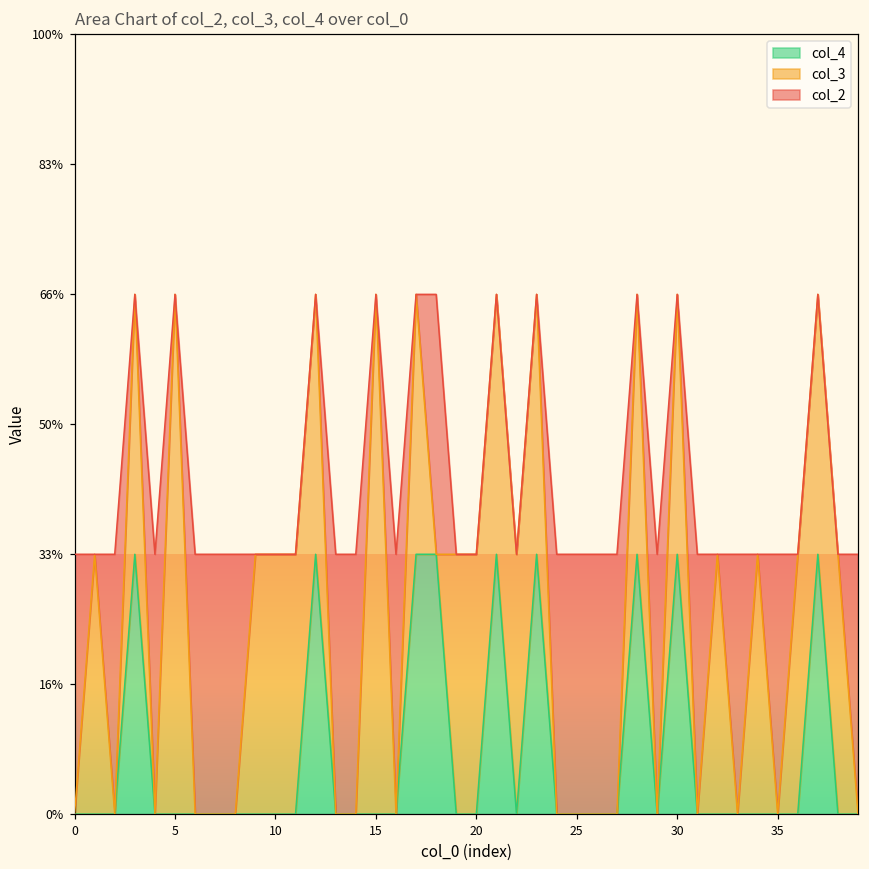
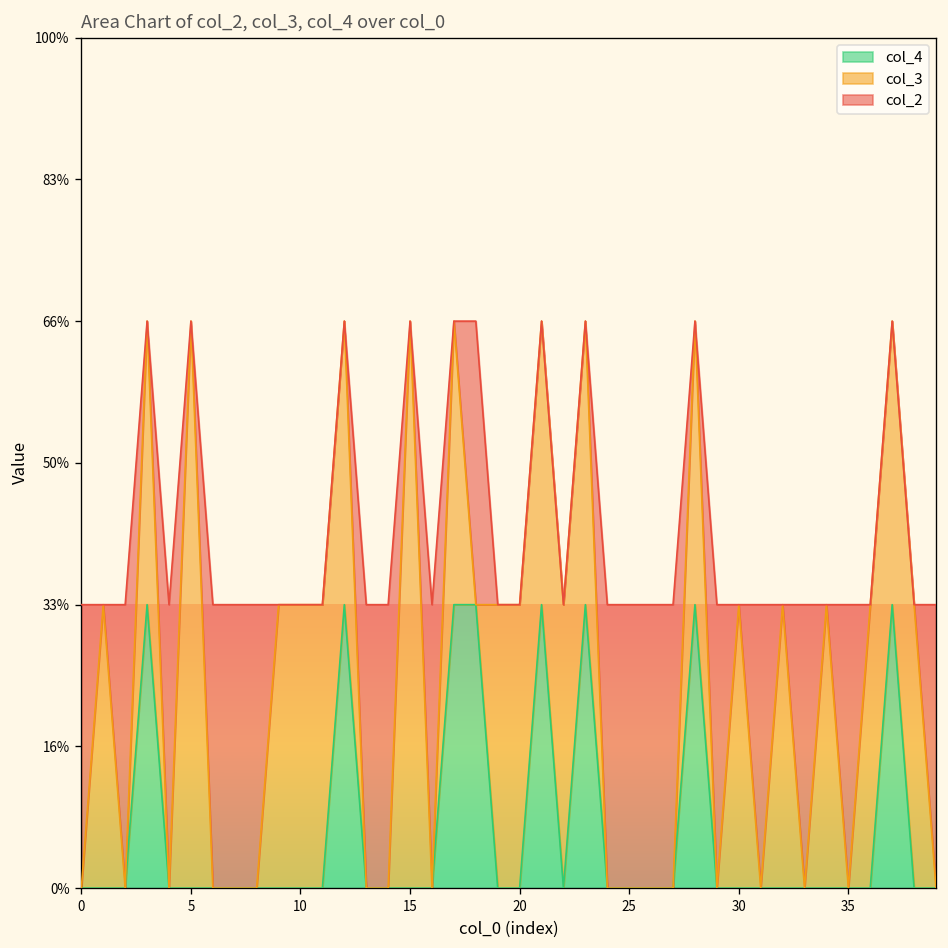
  {
    "col_4": {
      "5": "0%",
      "10": "0%",
      "15": "0%",
      "20": "0%",
-     "30": "33%"
+     "30": "0%"
    },
    "col_2": {
      "0": "33%",
      "25": "33%",
      "35": "33%"
    }
  }
